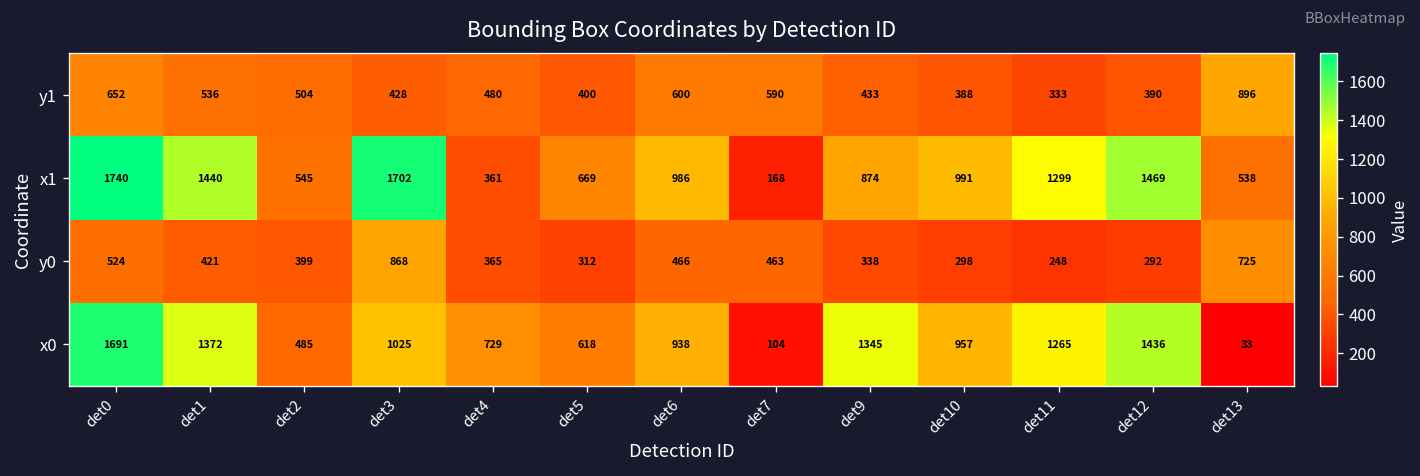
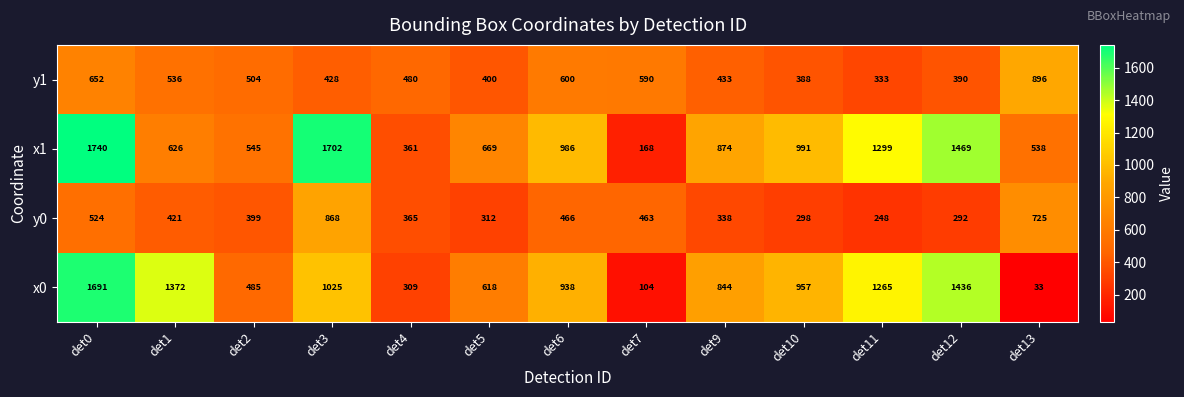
  {
    "y1": {
      "det0": 652,
      "det1": 536,
      "det2": 504,
      "det3": 428,
      "det4": 480,
      "det5": 400,
      "det6": 600,
      "det7": 590,
      "det9": 433,
      "det10": 388,
      "det11": 333,
      "det12": 390,
      "det13": 896
    },
    "x1": {
      "det0": 1740,
-     "det1": 1440,
+     "det1": 626,
      "det2": 545,
      "det3": 1702,
      "det4": 361,
      "det5": 669,
      "det6": 986,
      "det7": 168,
      "det9": 874,
      "det10": 991,
      "det11": 1299,
      "det12": 1469,
      "det13": 538
    },
    "y0": {
      "det0": 524,
      "det1": 421,
      "det2": 399,
      "det3": 868,
      "det4": 365,
      "det5": 312,
      "det6": 466,
      "det7": 463,
      "det9": 338,
      "det10": 298,
      "det11": 248,
      "det12": 292,
      "det13": 725
    },
    "x0": {
      "det0": 1691,
      "det1": 1372,
      "det2": 485,
      "det3": 1025,
-     "det4": 729,
+     "det4": 309,
      "det5": 618,
      "det6": 938,
      "det7": 104,
-     "det9": 1345,
+     "det9": 844,
      "det10": 957,
      "det11": 1265,
      "det12": 1436,
      "det13": 33
    }
  }
